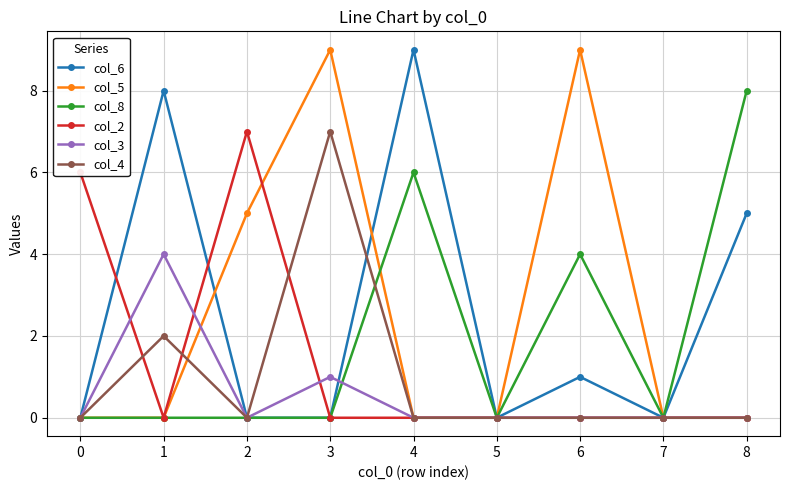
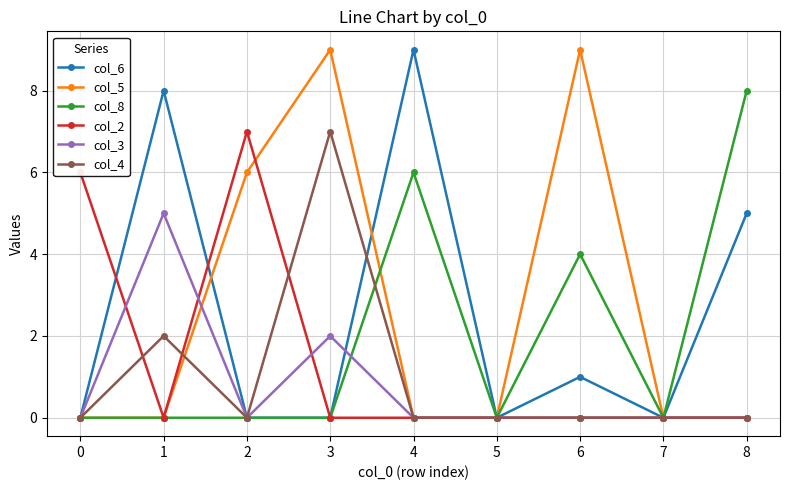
  {
    "col_6": {
      "1": 8,
      "4": 9,
      "6": 1,
      "8": 5
    },
    "col_5": {
-     "2": 5,
+     "2": 6,
      "3": 9,
      "6": 9
    },
    "col_8": {
      "4": 6,
      "6": 4,
      "8": 8
    },
    "col_2": {
      "2": 7
    },
    "col_3": {
-     "1": 4,
-     "3": 1
+     "1": 5,
+     "3": 2
    },
    "col_4": {
      "1": 2,
      "3": 7
    }
  }
